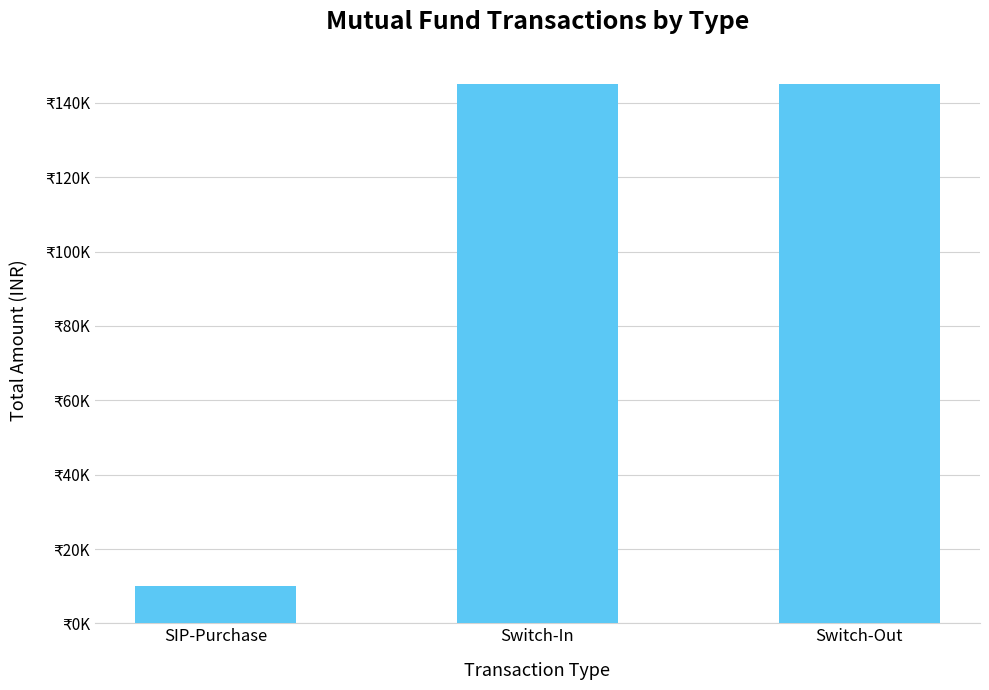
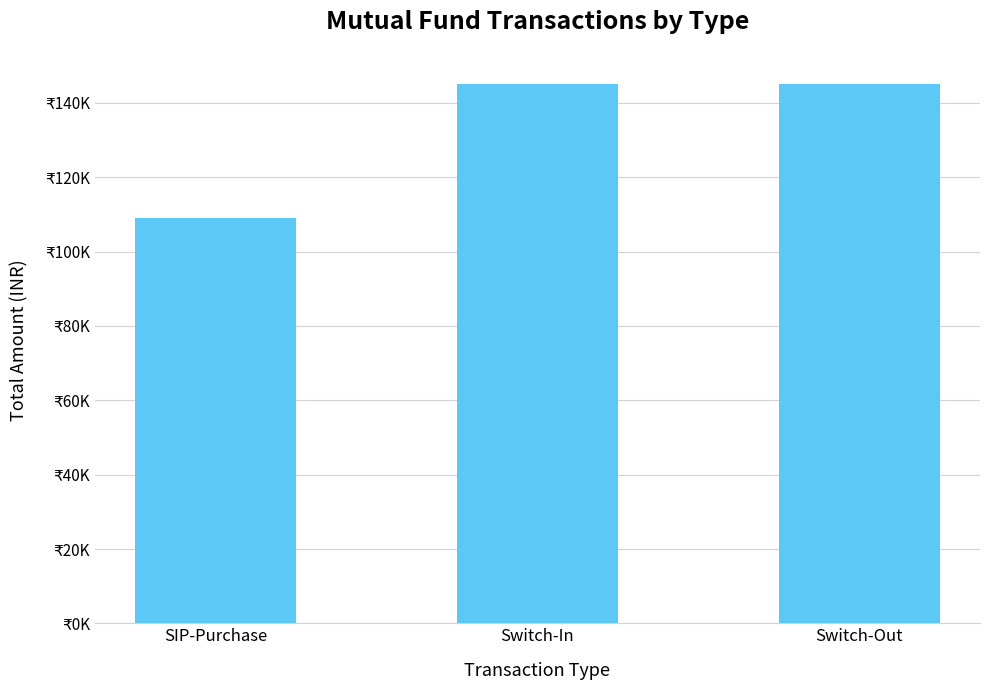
  {
-   "SIP-Purchase": "₹10000",
+   "SIP-Purchase": "₹109000",
    "Switch-In": "₹145000",
    "Switch-Out": "₹145000"
  }
